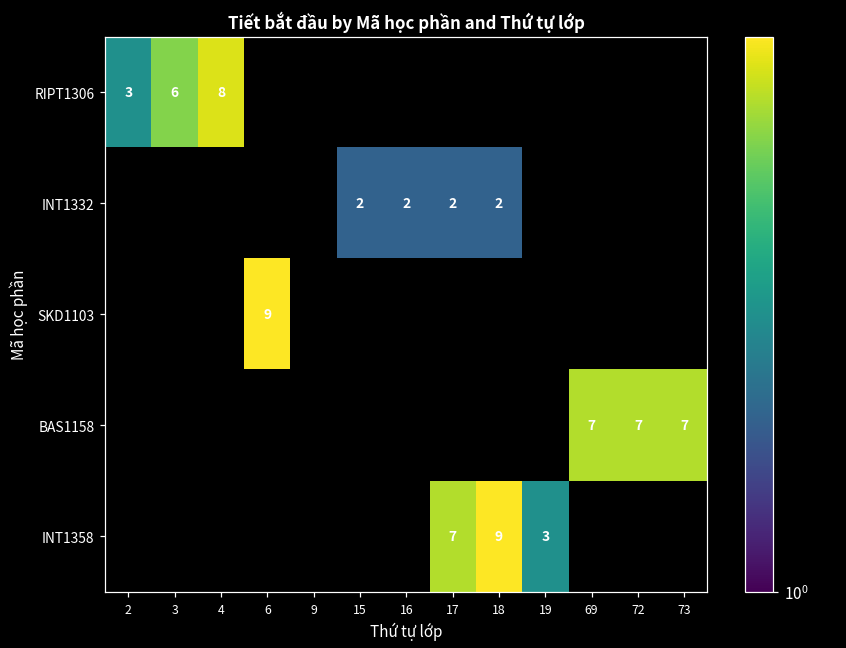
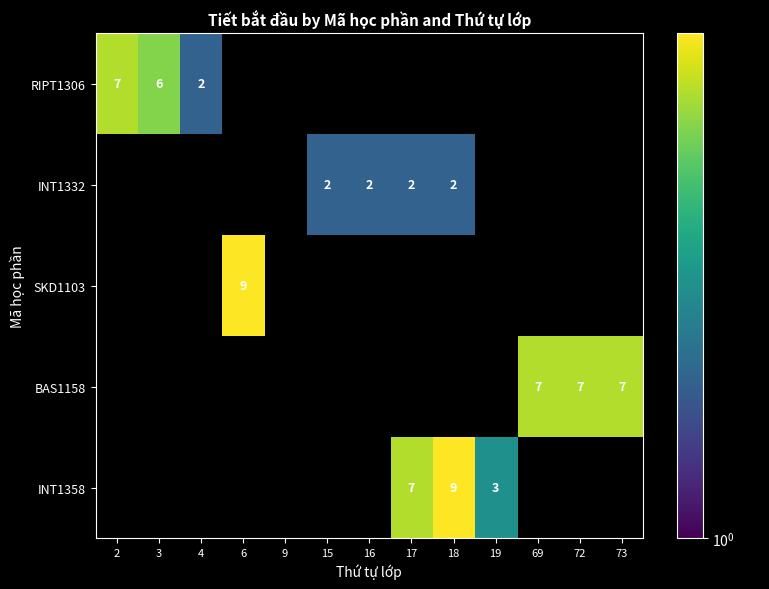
  {
    "RIPT1306": {
-     "2": 3,
+     "2": 7,
      "3": 6,
-     "4": 8
+     "4": 2
    },
    "INT1332": {
      "15": 2,
      "16": 2,
      "17": 2,
      "18": 2
    },
    "SKD1103": {
      "6": 9
    },
    "BAS1158": {
      "69": 7,
      "72": 7,
      "73": 7
    },
    "INT1358": {
      "17": 7,
      "18": 9,
      "19": 3
    }
  }
